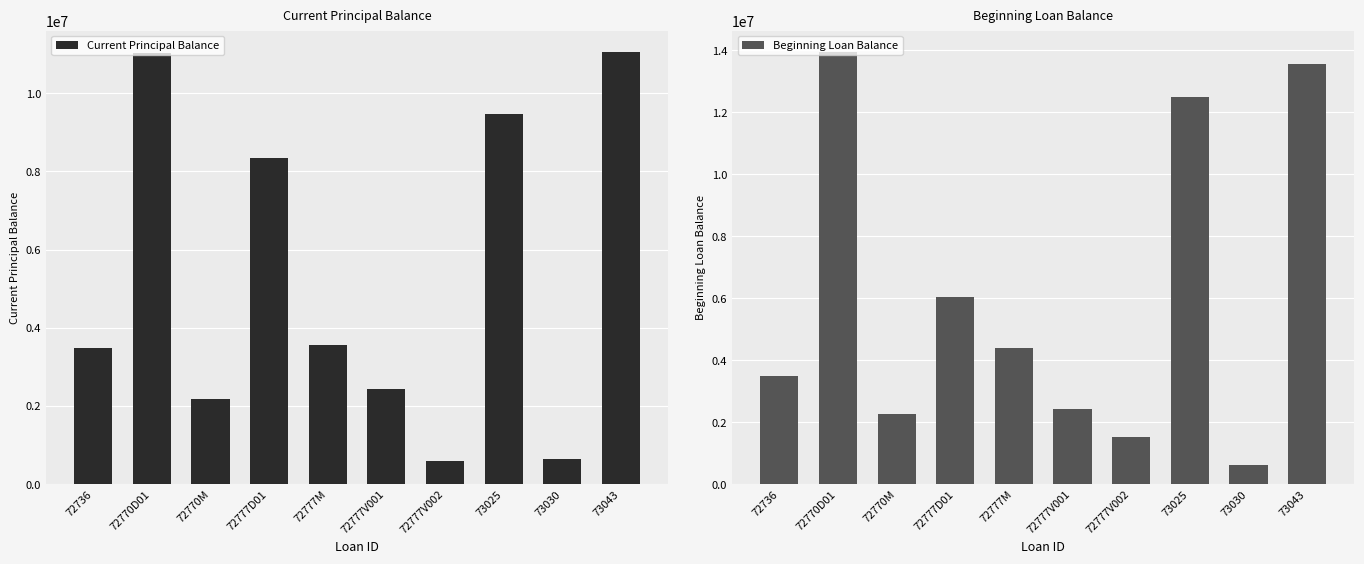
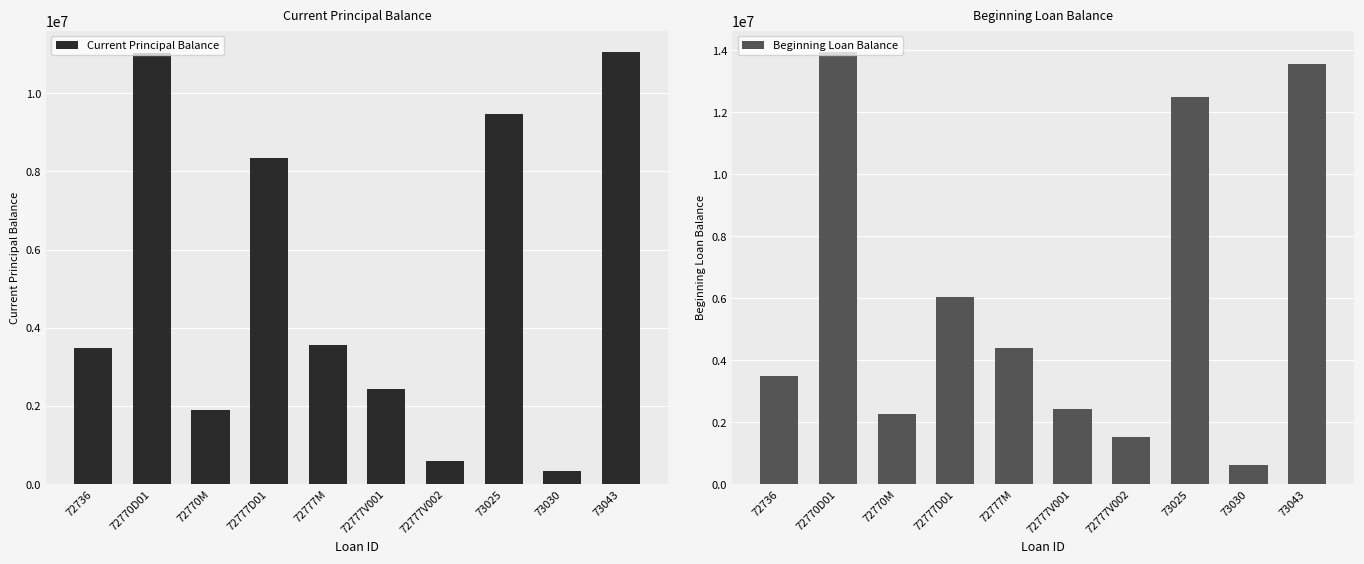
  {
    "Current Principal Balance": {
      "72736": 3500000,
-     "72770M": 2200000,
+     "72770M": 1900000,
      "72777D01": 8300000,
      "72777M": 3500000,
      "72777V001": 2400000,
      "72777V002": 600000,
      "73025": 9500000,
-     "73030": 600000,
+     "73030": 300000,
      "73043": 11000000
    },
    "Beginning Loan Balance": {
      "72736": 3500000,
      "72770M": 2300000,
      "72777D01": 6000000,
      "72777M": 4400000,
      "72777V001": 2400000,
      "72777V002": 1500000,
      "73025": 12500000,
      "73030": 600000,
      "73043": 13500000
    }
  }
